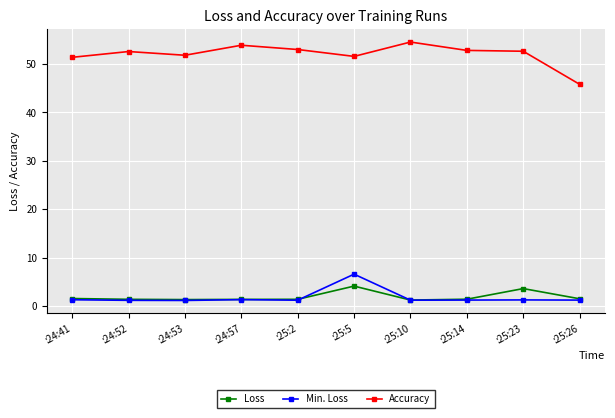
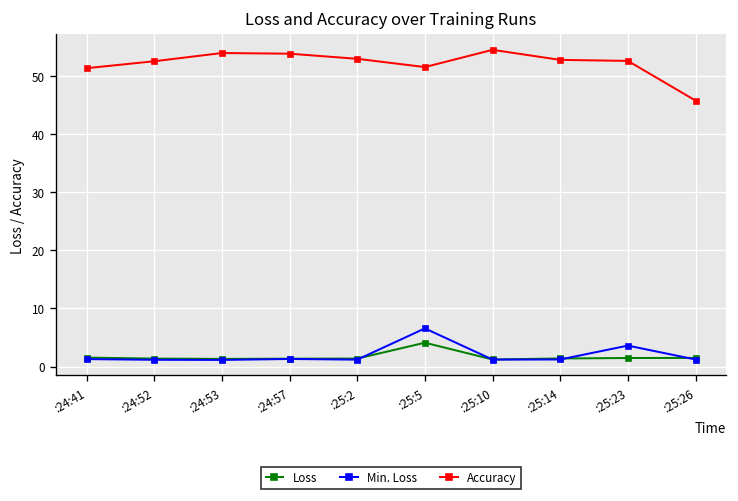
  {
    "Loss": {
      ":25:5": 4,
-     ":25:23": 4
+     ":25:23": 1
    },
    "Min. Loss": {
      ":25:5": 7,
-     ":25:23": 1
+     ":25:23": 4
    },
    "Accuracy": {
      ":24:41": 51,
      ":24:52": 53,
-     ":24:53": 52,
+     ":24:53": 54,
      ":24:57": 54,
      ":25:2": 53,
      ":25:5": 52,
      ":25:10": 55,
      ":25:14": 53,
      ":25:23": 53,
      ":25:26": 46
    }
  }
